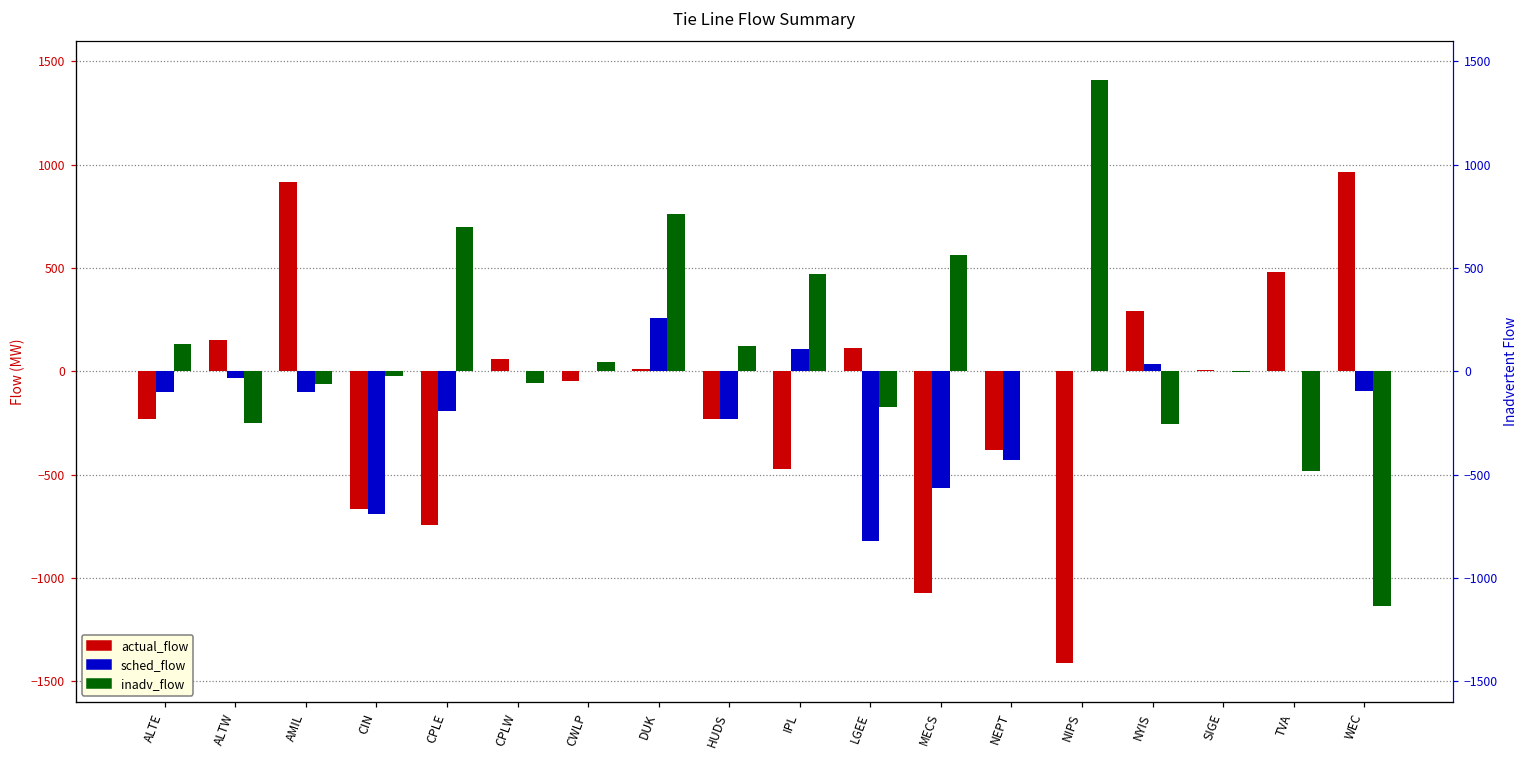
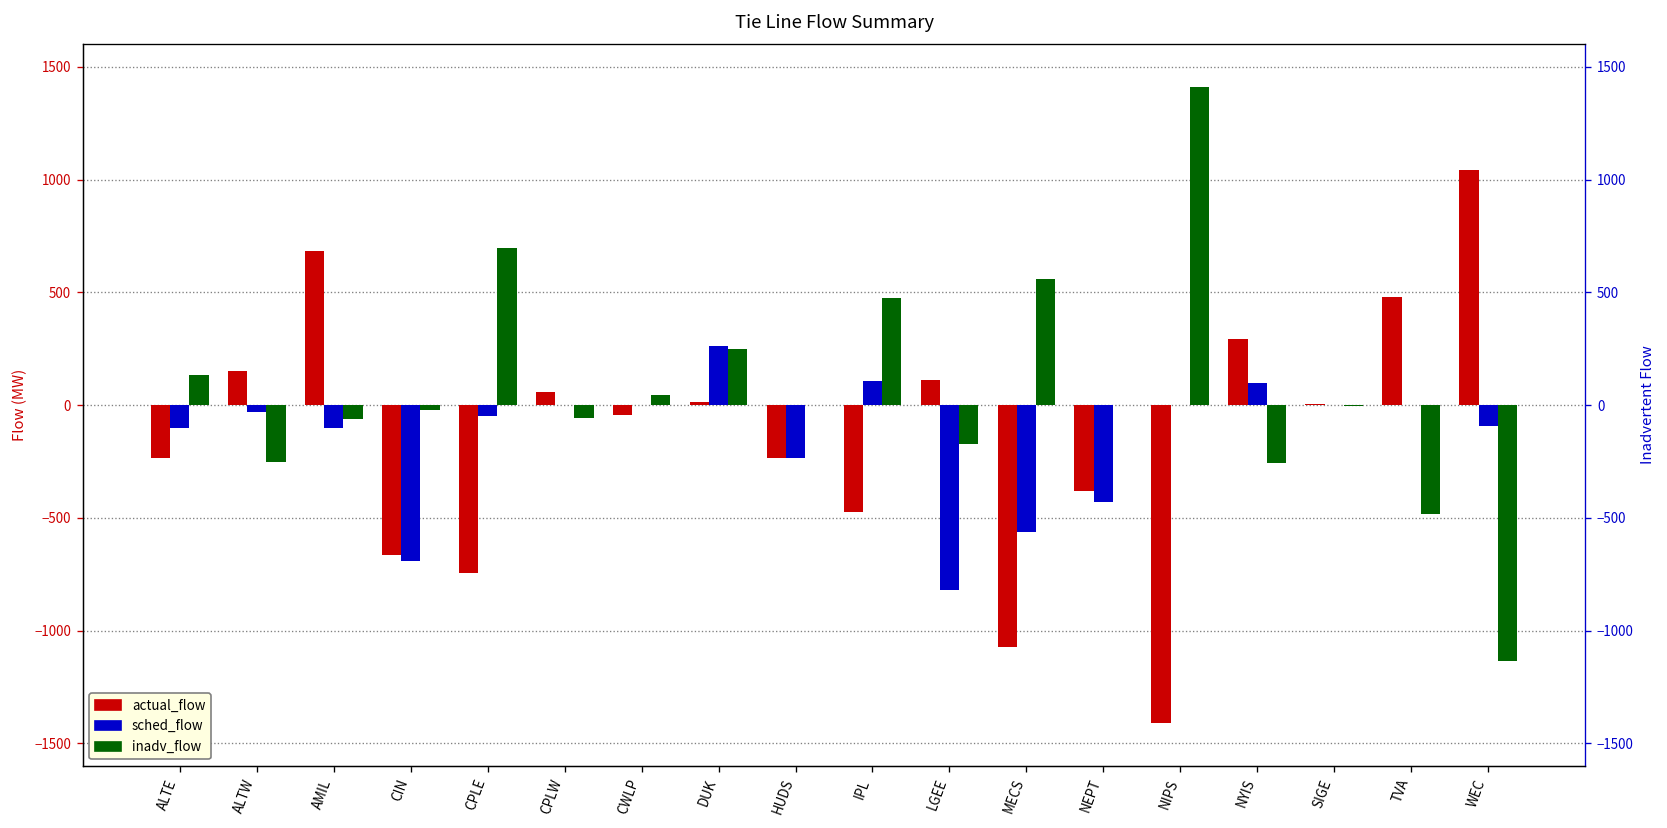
  {
    "actual_flow": {
      "ALTE": -230,
      "ALTW": 150,
-     "AMIL": 910,
+     "AMIL": 690,
      "CIN": -670,
      "CPLE": -740,
      "CPLW": 60,
      "CWLP": -50,
      "HUDS": -230,
      "IPL": -470,
      "LGEE": 110,
      "MECS": -1070,
      "NEPT": -380,
      "NIPS": -1410,
      "NYIS": 290,
      "TVA": 480,
-     "WEC": 960
+     "WEC": 1040
    },
    "sched_flow": {
      "ALTE": -100,
      "ALTW": -30,
      "AMIL": -100,
      "CIN": -690,
-     "CPLE": -190,
+     "CPLE": -50,
      "CPLW": 0,
      "CWLP": 0,
      "DUK": 260,
      "HUDS": -230,
      "IPL": 110,
      "LGEE": -820,
      "MECS": -570,
      "NEPT": -430,
      "NIPS": 0,
-     "NYIS": 30,
+     "NYIS": 100,
      "SIGE": 0,
      "TVA": 0,
      "WEC": -90
    },
    "inadv_flow": {
      "ALTE": 130,
      "ALTW": -250,
      "AMIL": -60,
      "CIN": -20,
      "CPLE": 700,
      "CPLW": -60,
      "CWLP": 50,
-     "DUK": 760,
-     "HUDS": 120,
+     "DUK": 250,
+     "HUDS": 0,
      "IPL": 470,
      "LGEE": -170,
      "MECS": 560,
      "NEPT": 0,
      "NIPS": 1410,
      "NYIS": -260,
      "TVA": -480,
      "WEC": -1140
    }
  }
